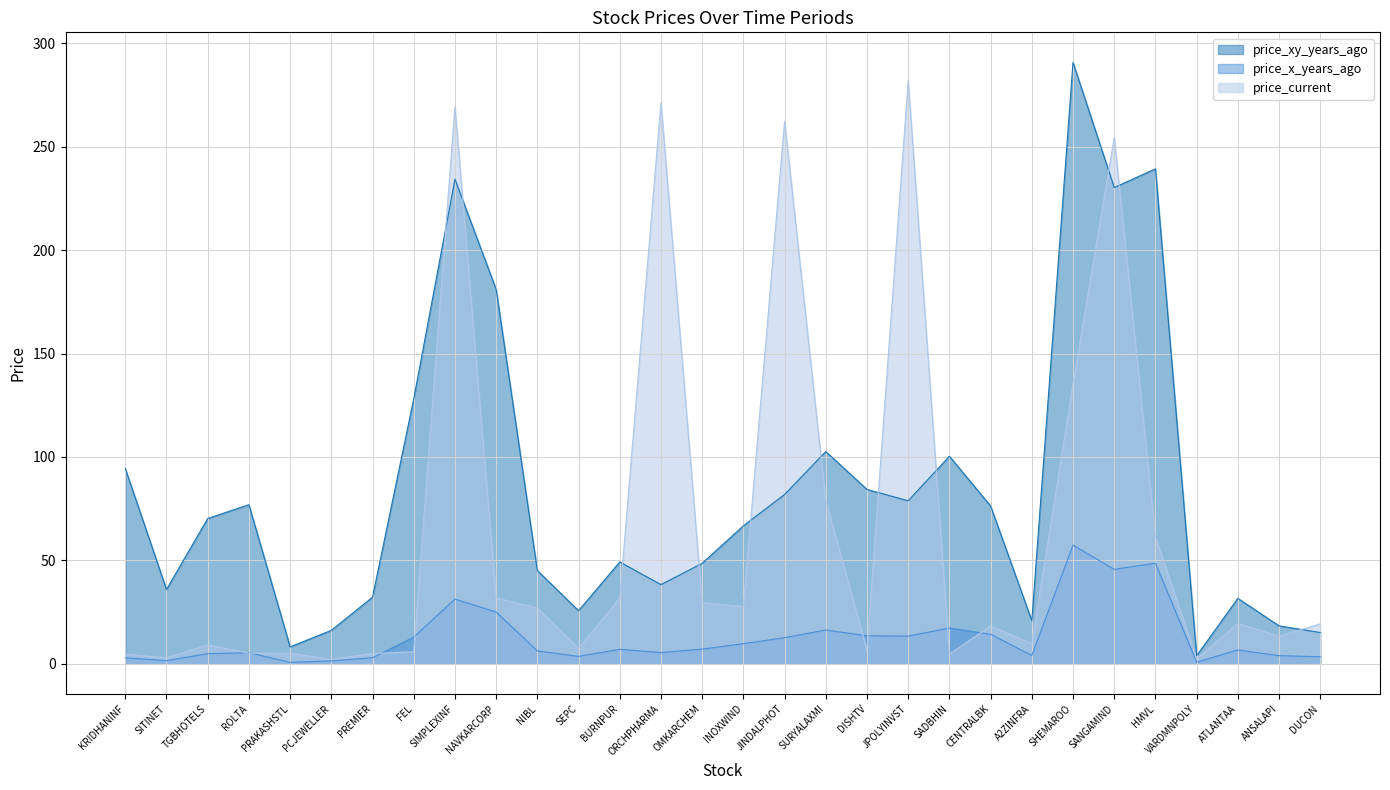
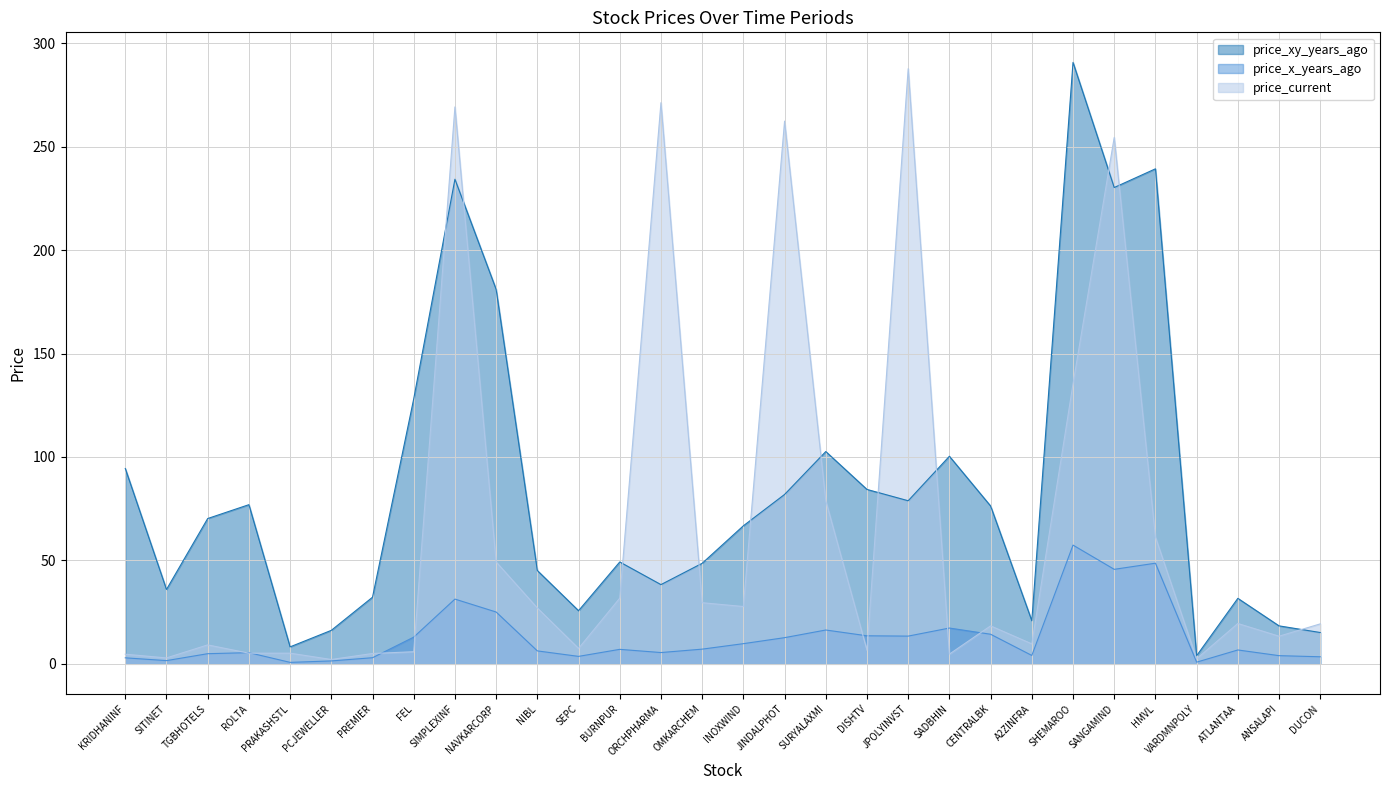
  {
    "price_current": {
      "KRIDHANINF": 5,
      "SITINET": 3,
      "TGBHOTELS": 9,
      "PRAKASHSTL": 5,
      "PREMIER": 5,
      "FEL": 6,
      "SIMPLEXINF": 269,
-     "NAVKARCORP": 32,
+     "NAVKARCORP": 49,
      "NIBL": 27,
      "SEPC": 7,
      "BURNPUR": 32,
      "ORCHPHARMA": 271,
      "OMKARCHEM": 30,
      "INOXWIND": 28,
      "JINDALPHOT": 262,
      "SURYALAXMI": 79,
      "DISHTV": 7,
-     "JPOLYINVST": 282,
+     "JPOLYINVST": 288,
      "SADBHIN": 5,
      "CENTRALBK": 18,
      "A2ZINFRA": 10,
      "SHEMAROO": 135,
      "SANGAMIND": 255,
      "HMVL": 61,
      "VARDMNPOLY": 2,
      "ATLANTAA": 20,
      "ANSALAPI": 13,
      "DUCON": 19
    }
  }
